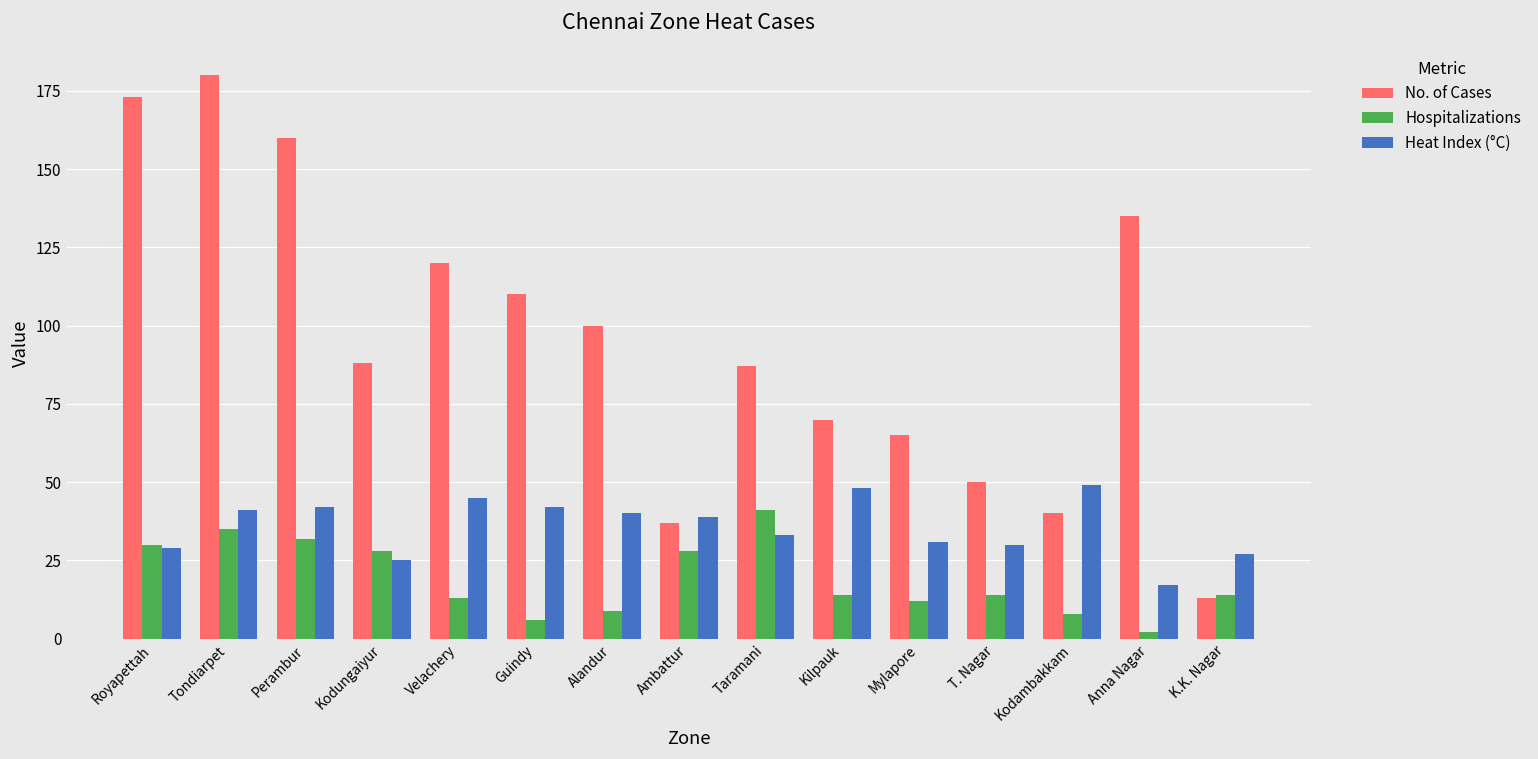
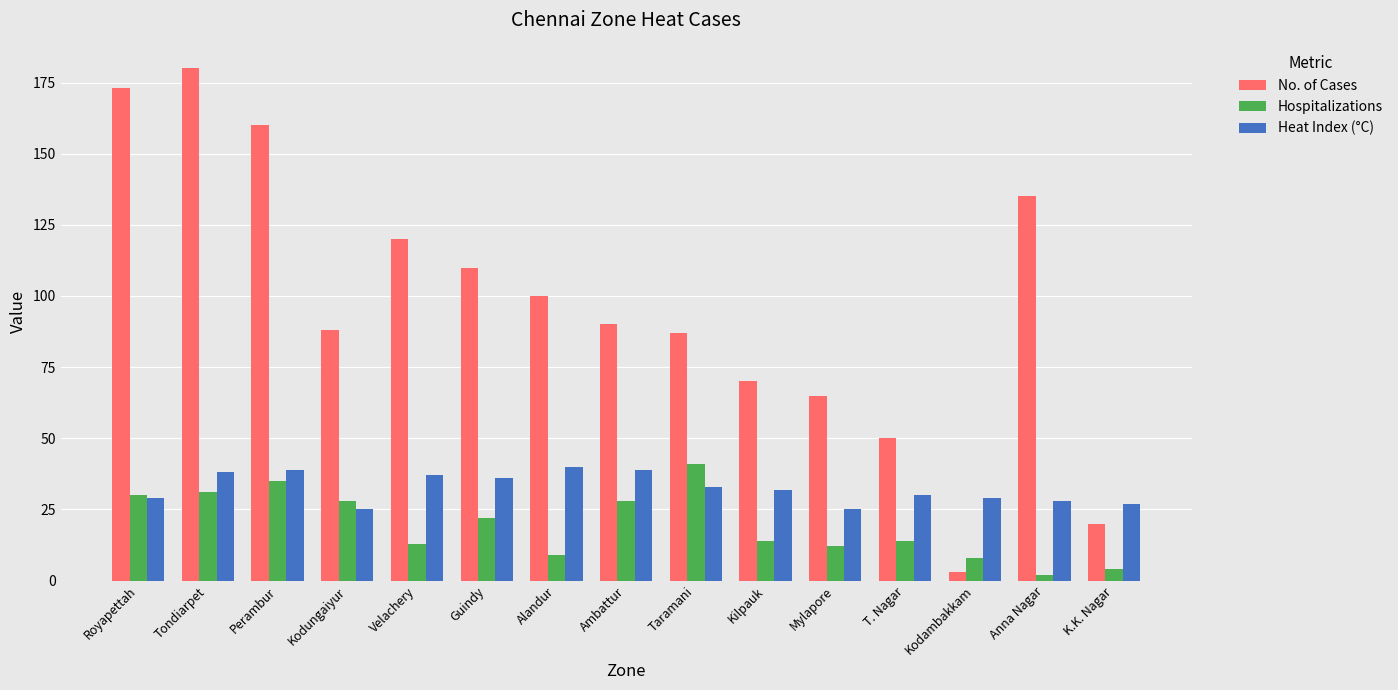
  {
    "No. of Cases": {
      "Royapettah": 173,
      "Tondiarpet": 180,
      "Perambur": 160,
      "Kodungaiyur": 88,
      "Velachery": 120,
      "Guindy": 110,
      "Alandur": 100,
-     "Ambattur": 37,
+     "Ambattur": 90,
      "Taramani": 87,
      "Kilpauk": 70,
      "Mylapore": 65,
      "T. Nagar": 50,
-     "Kodambakkam": 40,
+     "Kodambakkam": 3,
      "Anna Nagar": 135,
-     "K.K. Nagar": 13
+     "K.K. Nagar": 20
    },
    "Hospitalizations": {
      "Royapettah": 30,
-     "Tondiarpet": 35,
-     "Perambur": 32,
+     "Tondiarpet": 31,
+     "Perambur": 35,
      "Kodungaiyur": 28,
      "Velachery": 13,
-     "Guindy": 6,
+     "Guindy": 22,
      "Alandur": 9,
      "Ambattur": 28,
      "Taramani": 41,
      "Kilpauk": 14,
      "Mylapore": 12,
      "T. Nagar": 14,
      "Kodambakkam": 8,
      "Anna Nagar": 2,
-     "K.K. Nagar": 14
+     "K.K. Nagar": 4
    },
    "Heat Index (°C)": {
      "Royapettah": 29,
-     "Tondiarpet": 41,
-     "Perambur": 42,
+     "Tondiarpet": 38,
+     "Perambur": 39,
      "Kodungaiyur": 25,
-     "Velachery": 45,
-     "Guindy": 42,
+     "Velachery": 37,
+     "Guindy": 36,
      "Alandur": 40,
      "Ambattur": 39,
      "Taramani": 33,
-     "Kilpauk": 48,
-     "Mylapore": 31,
+     "Kilpauk": 32,
+     "Mylapore": 25,
      "T. Nagar": 30,
-     "Kodambakkam": 49,
-     "Anna Nagar": 17,
+     "Kodambakkam": 29,
+     "Anna Nagar": 28,
      "K.K. Nagar": 27
    }
  }
